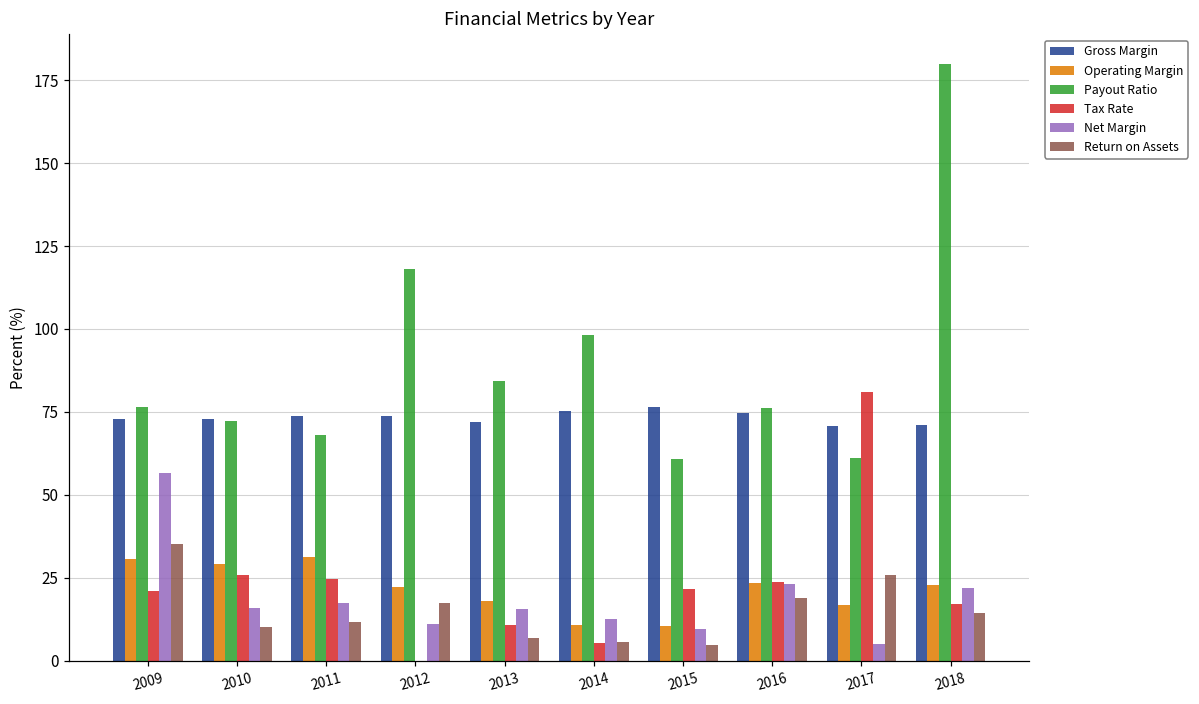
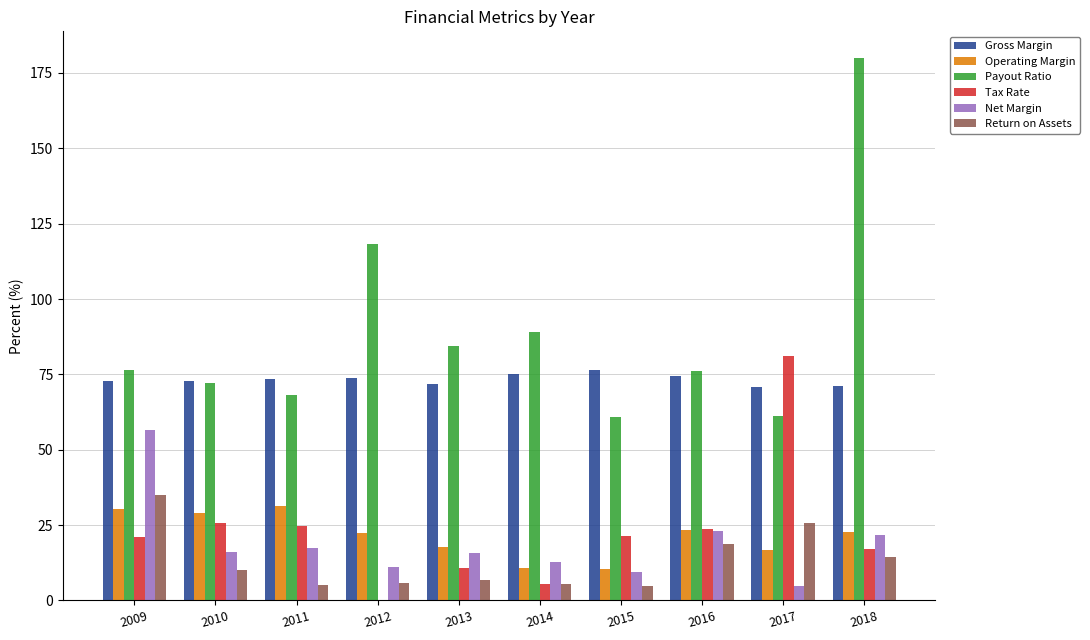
  {
    "Gross Margin": {
      "2009": 73,
      "2010": 73,
      "2011": 74,
      "2012": 74,
      "2013": 72,
      "2014": 75,
      "2015": 76,
      "2016": 75,
      "2017": 71,
      "2018": 71
    },
    "Operating Margin": {
      "2009": 31,
      "2010": 29,
      "2011": 31,
      "2012": 22,
      "2013": 18,
      "2014": 11,
      "2015": 10,
      "2016": 23,
      "2017": 17,
      "2018": 23
    },
    "Payout Ratio": {
      "2009": 77,
      "2010": 72,
      "2011": 68,
      "2012": 118,
      "2013": 84,
-     "2014": 98,
+     "2014": 89,
      "2015": 61,
      "2016": 76,
      "2017": 61,
      "2018": 180
    },
    "Tax Rate": {
      "2009": 21,
      "2010": 26,
      "2011": 25,
      "2012": 0,
      "2013": 11,
      "2014": 5,
      "2015": 21,
      "2016": 24,
      "2017": 81,
      "2018": 17
    },
    "Net Margin": {
      "2009": 56,
      "2010": 16,
      "2011": 17,
      "2012": 11,
      "2013": 16,
      "2014": 13,
      "2015": 9,
      "2016": 23,
      "2017": 5,
      "2018": 22
    },
    "Return on Assets": {
      "2009": 35,
      "2010": 10,
-     "2011": 12,
-     "2012": 17,
+     "2011": 5,
+     "2012": 6,
      "2013": 7,
      "2014": 6,
      "2015": 5,
      "2016": 19,
      "2017": 26,
      "2018": 14
    }
  }
